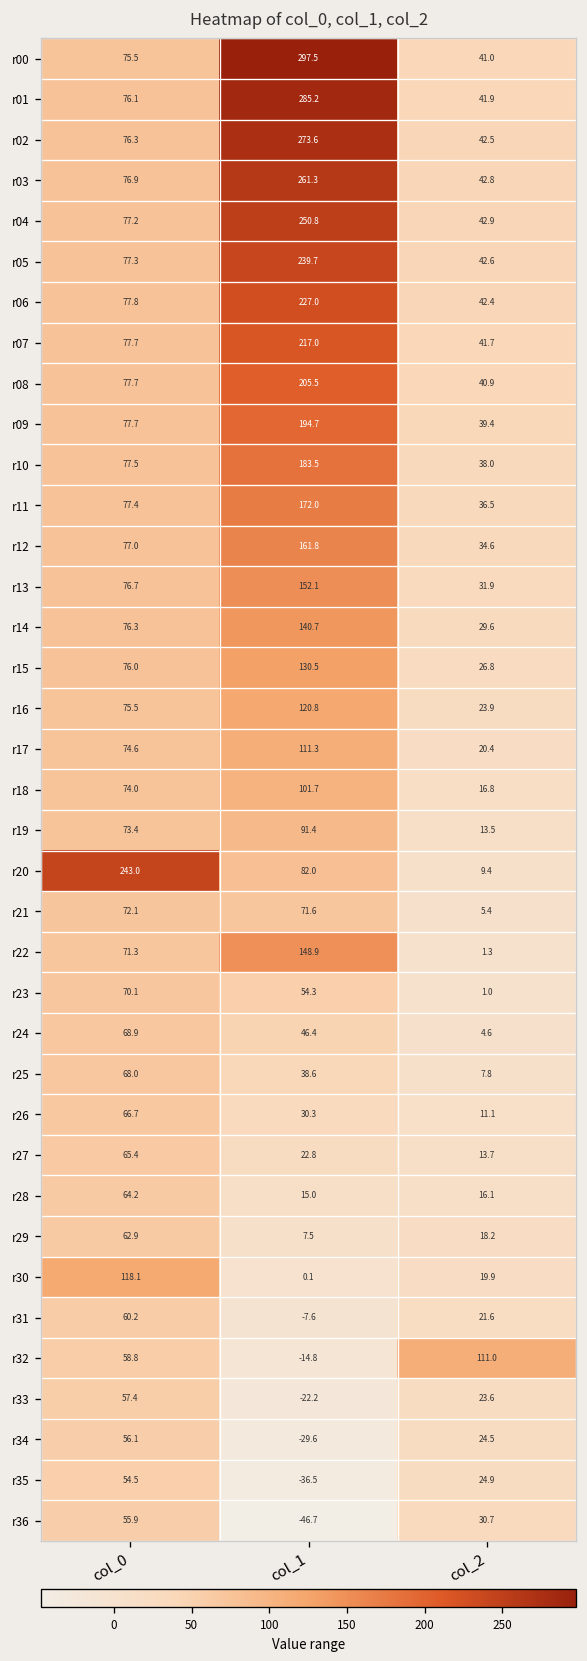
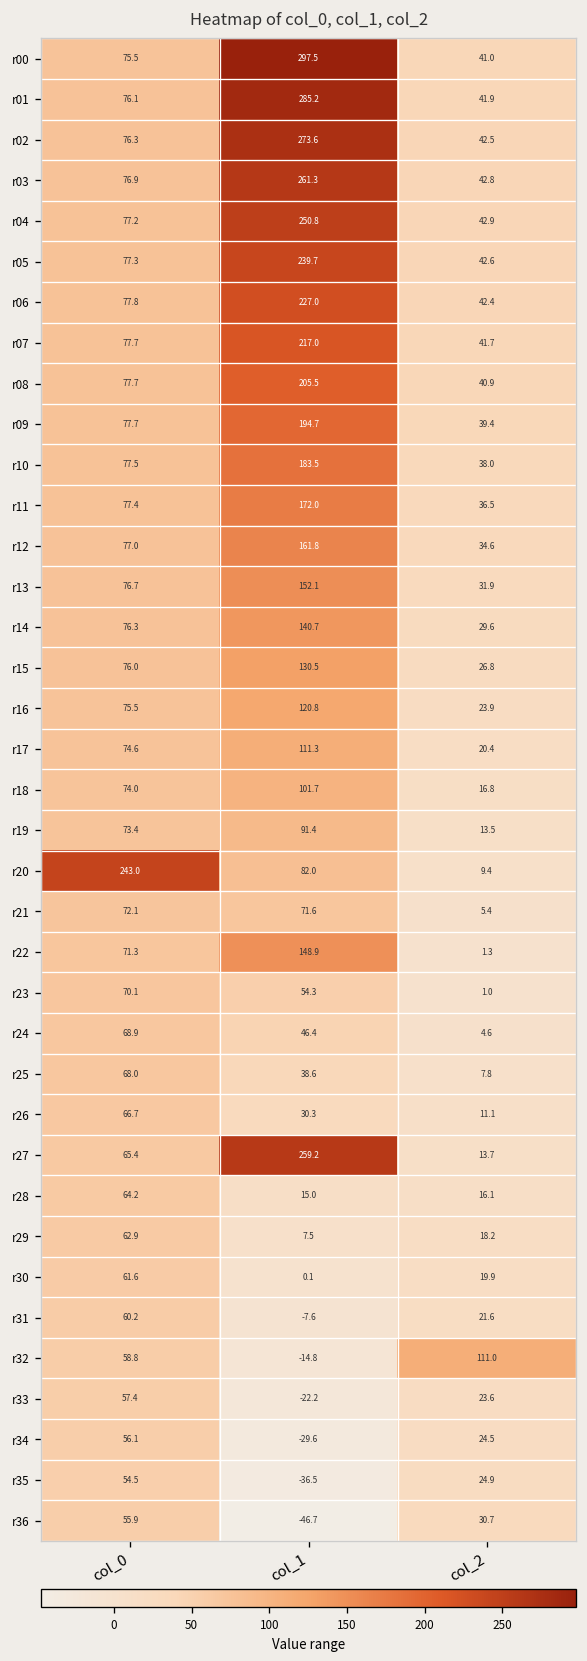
  {
    "r00": {
      "col_0": 75.5,
      "col_1": 297.5,
      "col_2": 41.0
    },
    "r01": {
      "col_0": 76.1,
      "col_1": 285.2,
      "col_2": 41.9
    },
    "r02": {
      "col_0": 76.3,
      "col_1": 273.6,
      "col_2": 42.5
    },
    "r03": {
      "col_0": 76.9,
      "col_1": 261.3,
      "col_2": 42.8
    },
    "r04": {
      "col_0": 77.2,
      "col_1": 250.8,
      "col_2": 42.9
    },
    "r05": {
      "col_0": 77.3,
      "col_1": 239.7,
      "col_2": 42.6
    },
    "r06": {
      "col_0": 77.8,
      "col_1": 227.0,
      "col_2": 42.4
    },
    "r07": {
      "col_0": 77.7,
      "col_1": 217.0,
      "col_2": 41.7
    },
    "r08": {
      "col_0": 77.7,
      "col_1": 205.5,
      "col_2": 40.9
    },
    "r09": {
      "col_0": 77.7,
      "col_1": 194.7,
      "col_2": 39.4
    },
    "r10": {
      "col_0": 77.5,
      "col_1": 183.5,
      "col_2": 38.0
    },
    "r11": {
      "col_0": 77.4,
      "col_1": 172.0,
      "col_2": 36.5
    },
    "r12": {
      "col_0": 77.0,
      "col_1": 161.8,
      "col_2": 34.6
    },
    "r13": {
      "col_0": 76.7,
      "col_1": 152.1,
      "col_2": 31.9
    },
    "r14": {
      "col_0": 76.3,
      "col_1": 140.7,
      "col_2": 29.6
    },
    "r15": {
      "col_0": 76.0,
      "col_1": 130.5,
      "col_2": 26.8
    },
    "r16": {
      "col_0": 75.5,
      "col_1": 120.8,
      "col_2": 23.9
    },
    "r17": {
      "col_0": 74.6,
      "col_1": 111.3,
      "col_2": 20.4
    },
    "r18": {
      "col_0": 74.0,
      "col_1": 101.7,
      "col_2": 16.8
    },
    "r19": {
      "col_0": 73.4,
      "col_1": 91.4,
      "col_2": 13.5
    },
    "r20": {
      "col_0": 243.0,
      "col_1": 82.0,
      "col_2": 9.4
    },
    "r21": {
      "col_0": 72.1,
      "col_1": 71.6,
      "col_2": 5.4
    },
    "r22": {
      "col_0": 71.3,
      "col_1": 148.9,
      "col_2": 1.3
    },
    "r23": {
      "col_0": 70.1,
      "col_1": 54.3,
      "col_2": 1.0
    },
    "r24": {
      "col_0": 68.9,
      "col_1": 46.4,
      "col_2": 4.6
    },
    "r25": {
      "col_0": 68.0,
      "col_1": 38.6,
      "col_2": 7.8
    },
    "r26": {
      "col_0": 66.7,
      "col_1": 30.3,
      "col_2": 11.1
    },
    "r27": {
      "col_0": 65.4,
-     "col_1": 22.8,
+     "col_1": 259.2,
      "col_2": 13.7
    },
    "r28": {
      "col_0": 64.2,
      "col_1": 15.0,
      "col_2": 16.1
    },
    "r29": {
      "col_0": 62.9,
      "col_1": 7.5,
      "col_2": 18.2
    },
    "r30": {
-     "col_0": 118.1,
+     "col_0": 61.6,
      "col_1": 0.1,
      "col_2": 19.9
    },
    "r31": {
      "col_0": 60.2,
      "col_1": -7.6,
      "col_2": 21.6
    },
    "r32": {
      "col_0": 58.8,
      "col_1": -14.8,
      "col_2": 111.0
    },
    "r33": {
      "col_0": 57.4,
      "col_1": -22.2,
      "col_2": 23.6
    },
    "r34": {
      "col_0": 56.1,
      "col_1": -29.6,
      "col_2": 24.5
    },
    "r35": {
      "col_0": 54.5,
      "col_1": -36.5,
      "col_2": 24.9
    },
    "r36": {
      "col_0": 55.9,
      "col_1": -46.7,
      "col_2": 30.7
    }
  }
